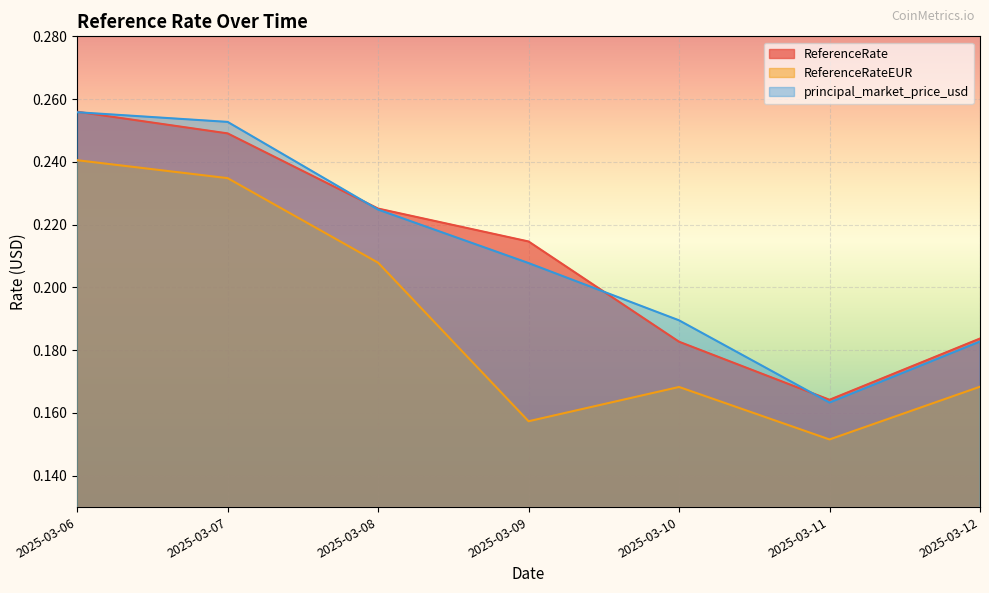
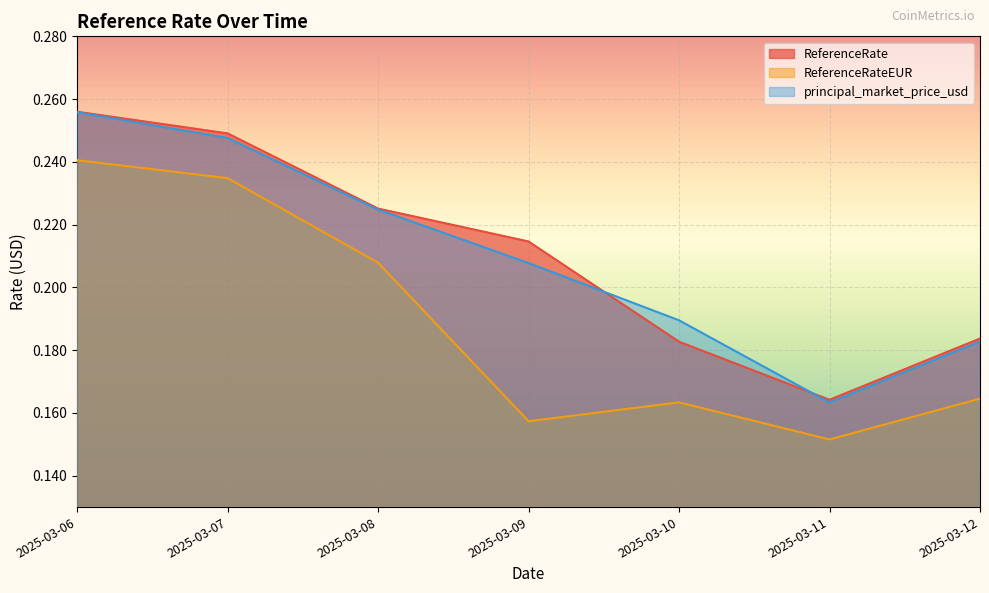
  {
    "ReferenceRate": {
      "2025-03-07": 0.249,
      "2025-03-09": 0.215,
      "2025-03-10": 0.183,
      "2025-03-11": 0.164,
      "2025-03-12": 0.184
    },
    "ReferenceRateEUR": {
      "2025-03-06": 0.241,
      "2025-03-07": 0.235,
      "2025-03-08": 0.208,
      "2025-03-09": 0.157,
-     "2025-03-10": 0.168,
+     "2025-03-10": 0.163,
      "2025-03-11": 0.152,
-     "2025-03-12": 0.168
+     "2025-03-12": 0.165
    },
    "principal_market_price_usd": {
-     "2025-03-07": 0.253,
+     "2025-03-07": 0.248,
      "2025-03-09": 0.208,
      "2025-03-10": 0.190,
      "2025-03-11": 0.163,
      "2025-03-12": 0.183
    }
  }
